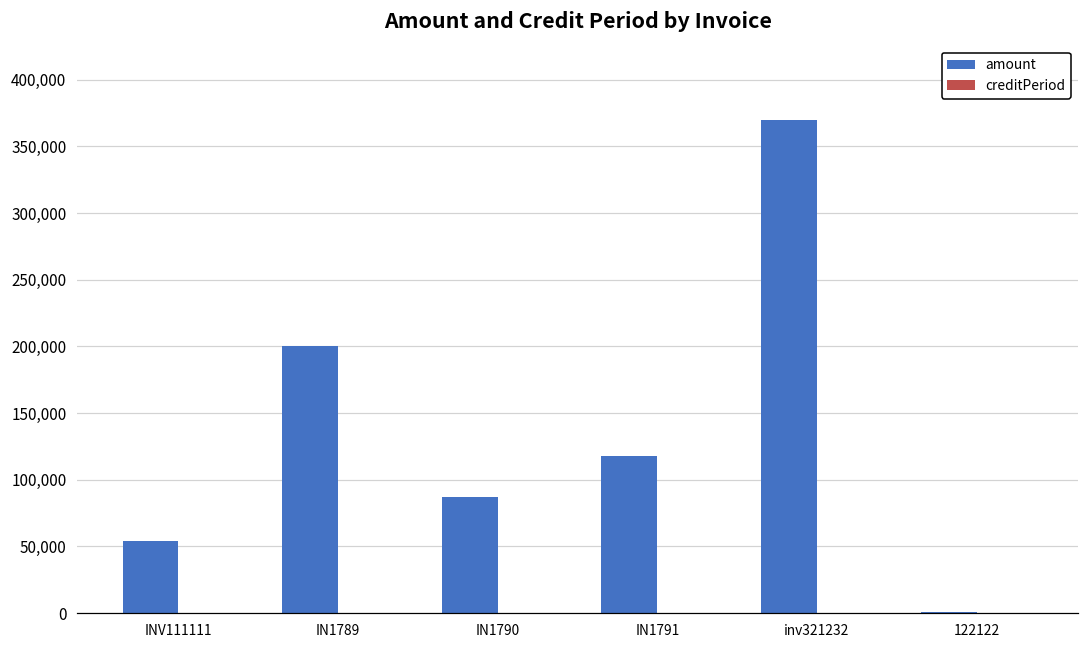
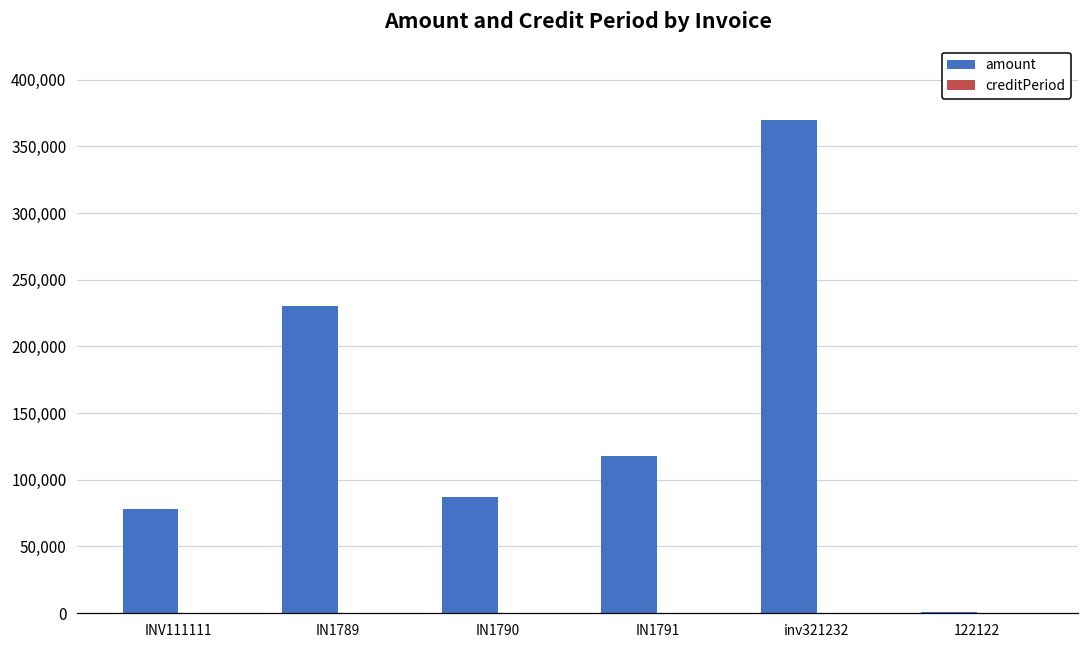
  {
    "amount": {
-     "INV111111": "54,000",
-     "IN1789": "200,000",
+     "INV111111": "78,000",
+     "IN1789": "231,000",
      "IN1790": "87,000",
      "IN1791": "118,000",
      "inv321232": "370,000"
    }
  }
